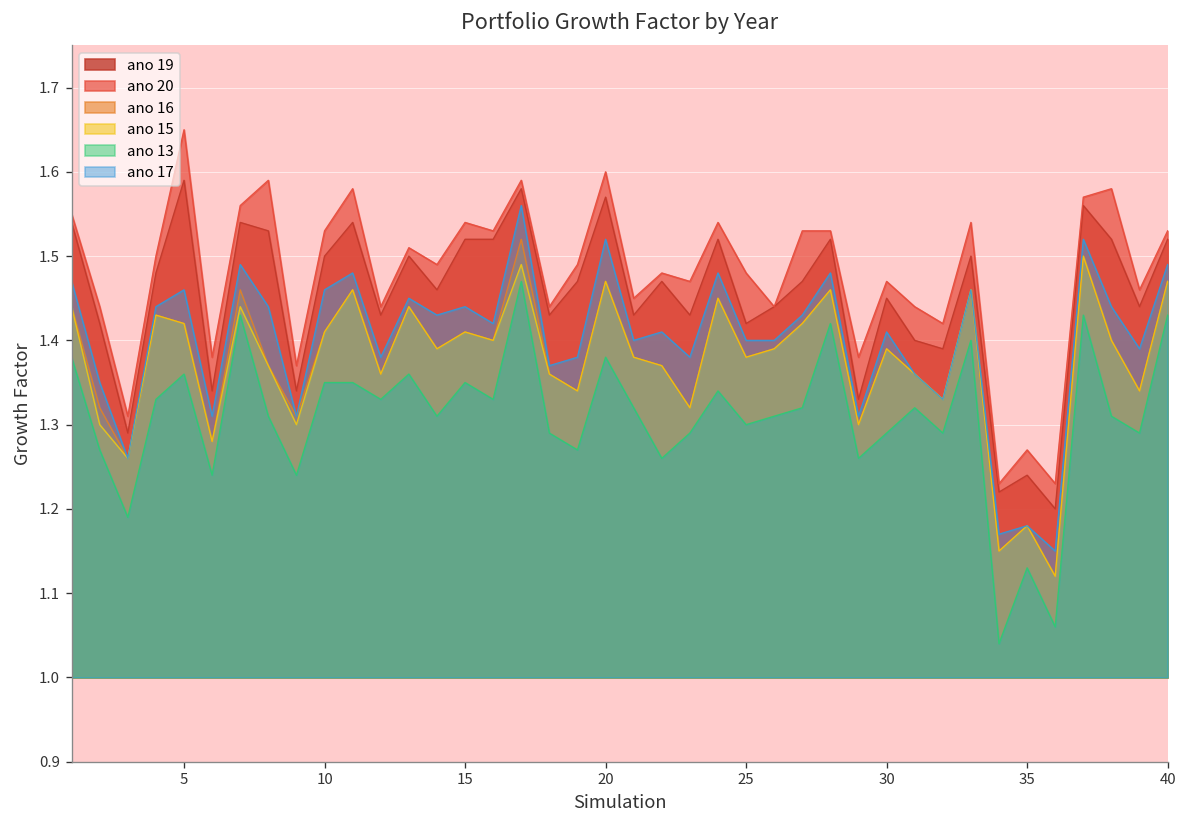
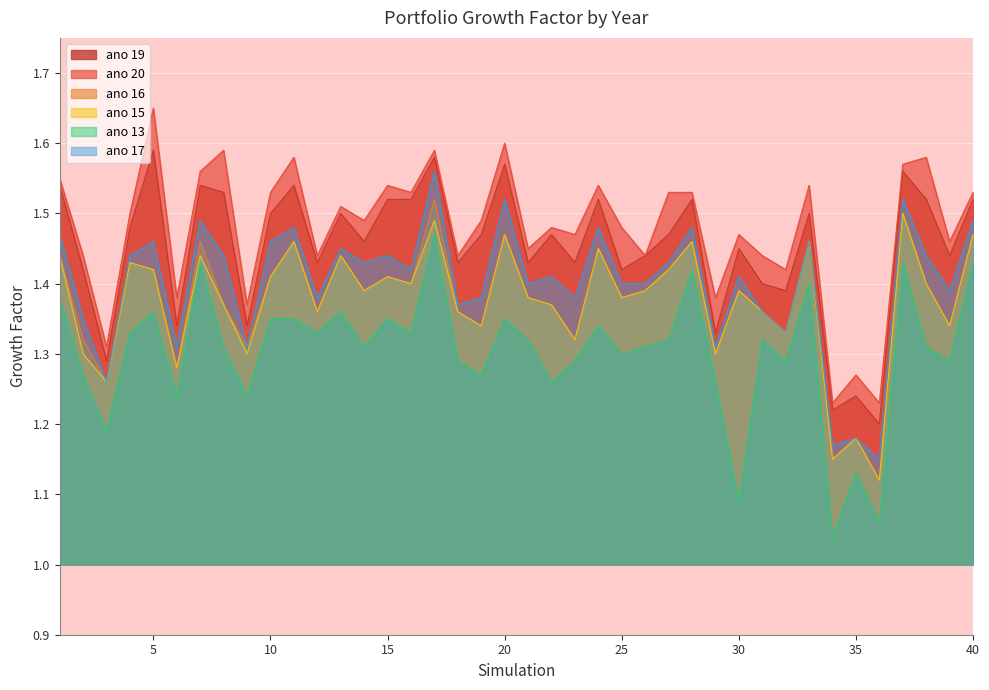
  {
    "ano 13": {
      "5": 1.36,
      "10": 1.35,
      "15": 1.35,
-     "20": 1.38,
+     "20": 1.35,
      "25": 1.30,
-     "30": 1.29,
+     "30": 1.09,
      "35": 1.13,
      "40": 1.43
    },
    "ano 17": {
      "5": 1.46,
      "10": 1.46,
      "15": 1.44,
      "20": 1.52,
      "25": 1.40,
      "30": 1.41,
      "40": 1.49
    }
  }
